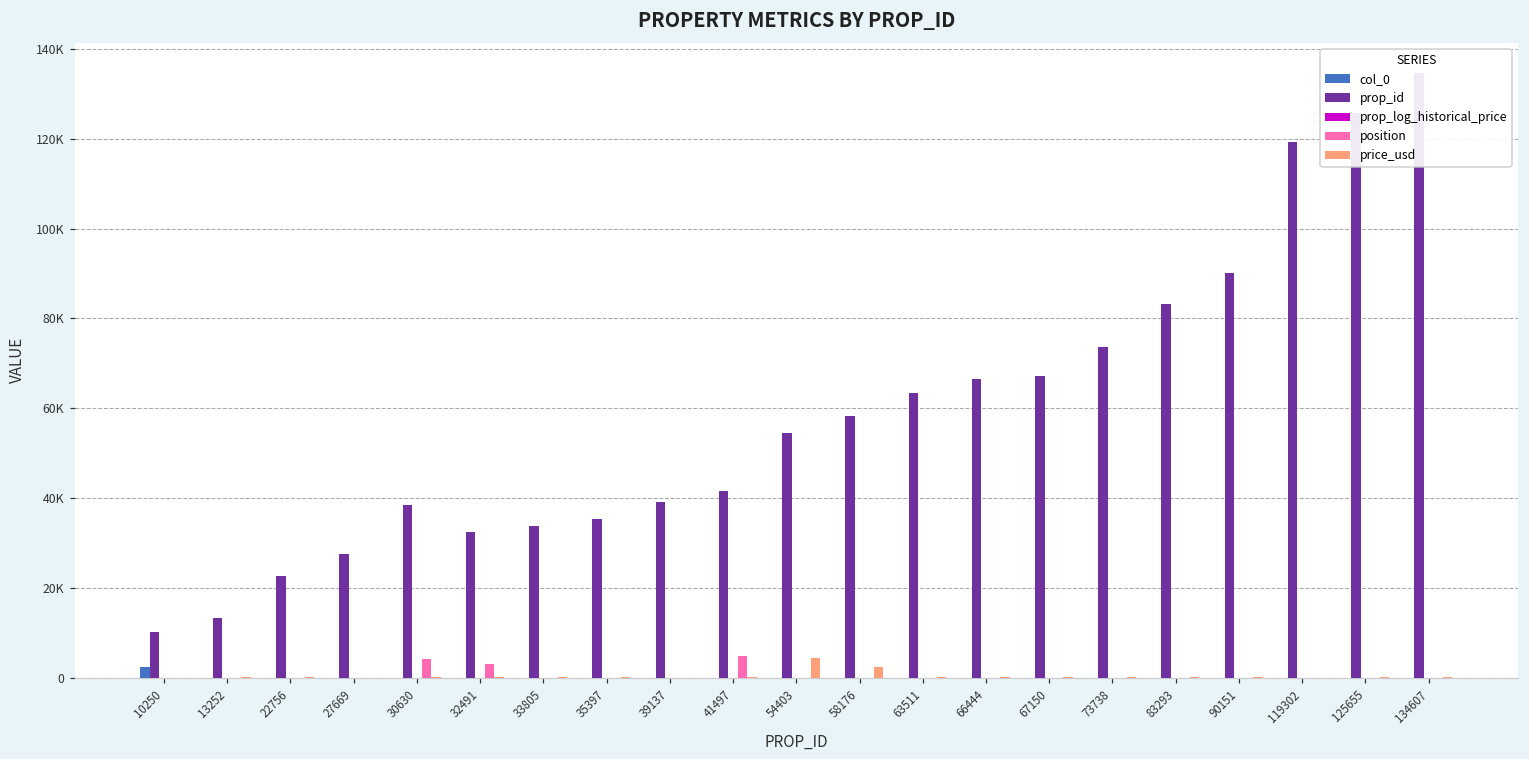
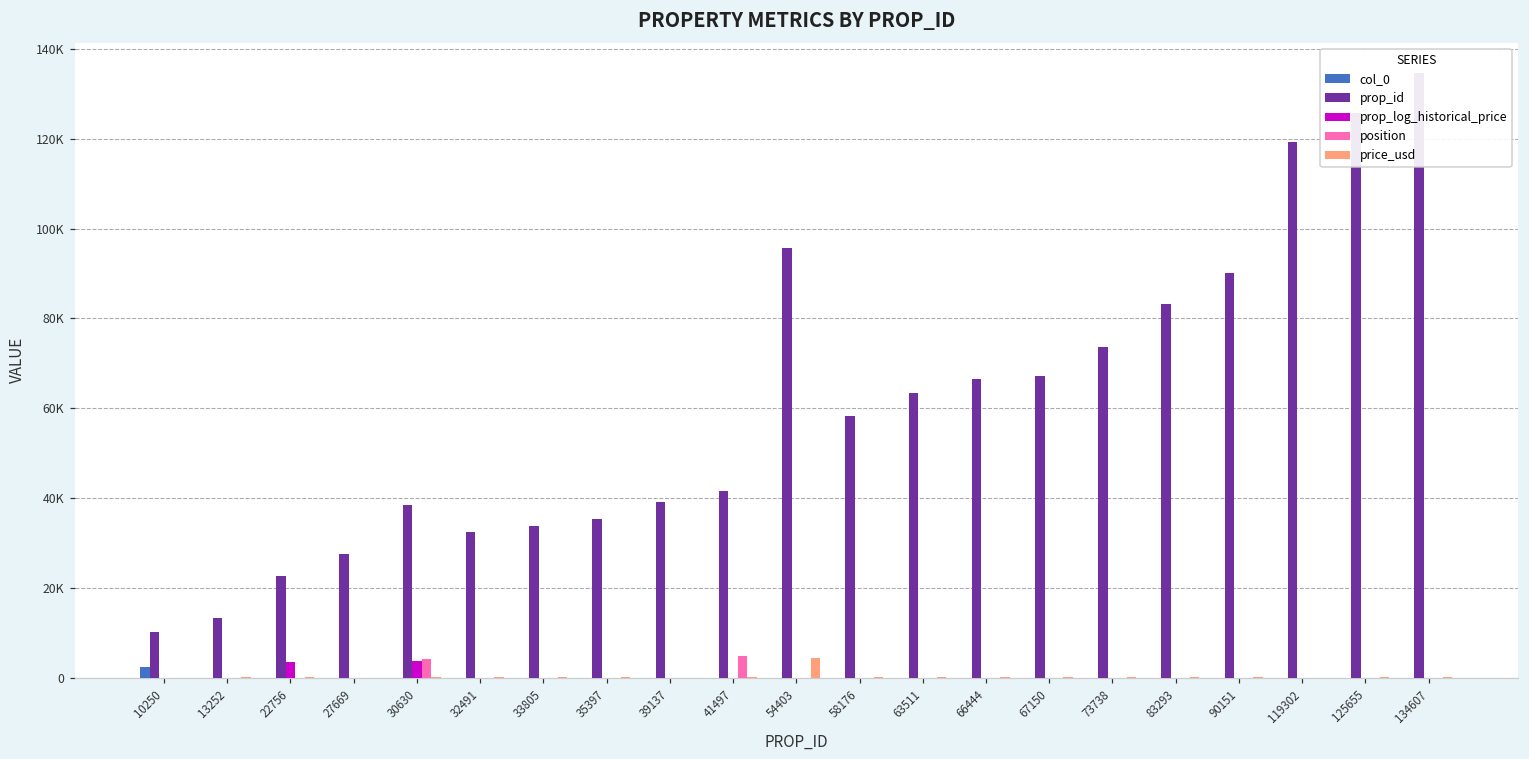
  {
    "col_0": {
      "10250": 3000
    },
    "prop_id": {
      "10250": 10000,
      "13252": 13000,
      "22756": 23000,
      "27669": 28000,
      "30630": 38000,
      "32491": 32000,
      "33805": 34000,
      "35397": 35000,
      "39137": 39000,
      "41497": 41000,
-     "54403": 54000,
+     "54403": 96000,
      "58176": 58000,
      "63511": 64000,
      "66444": 66000,
      "67150": 67000,
      "73738": 74000,
      "83293": 83000,
      "90151": 90000,
      "119302": 119000
    },
    "prop_log_historical_price": {
-     "22756": 0,
-     "30630": 0
+     "22756": 4000,
+     "30630": 4000
    },
    "position": {
      "30630": 4000,
-     "32491": 3000,
+     "32491": 0,
      "41497": 5000
    },
    "price_usd": {
      "54403": 4000,
-     "58176": 2000
+     "58176": 0
    }
  }
